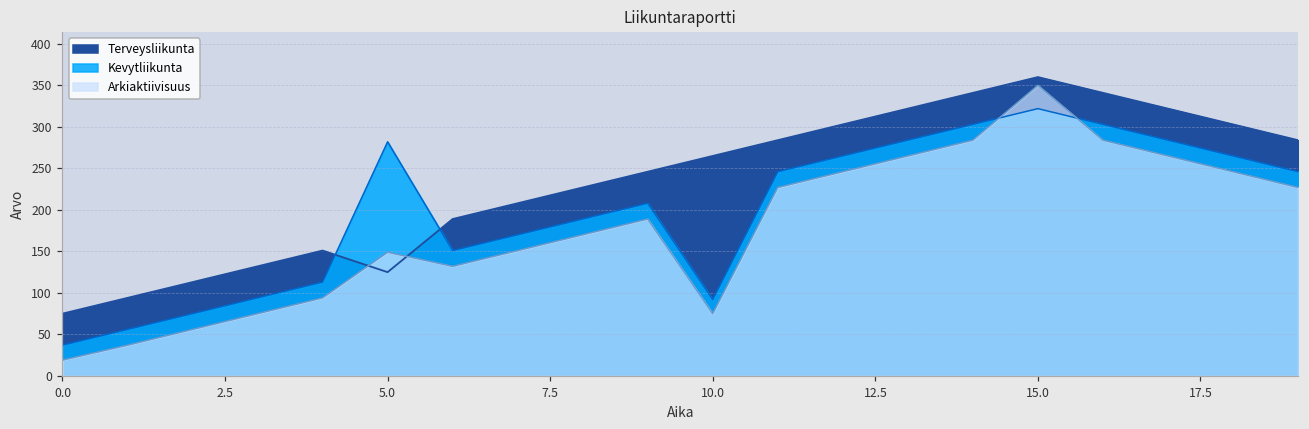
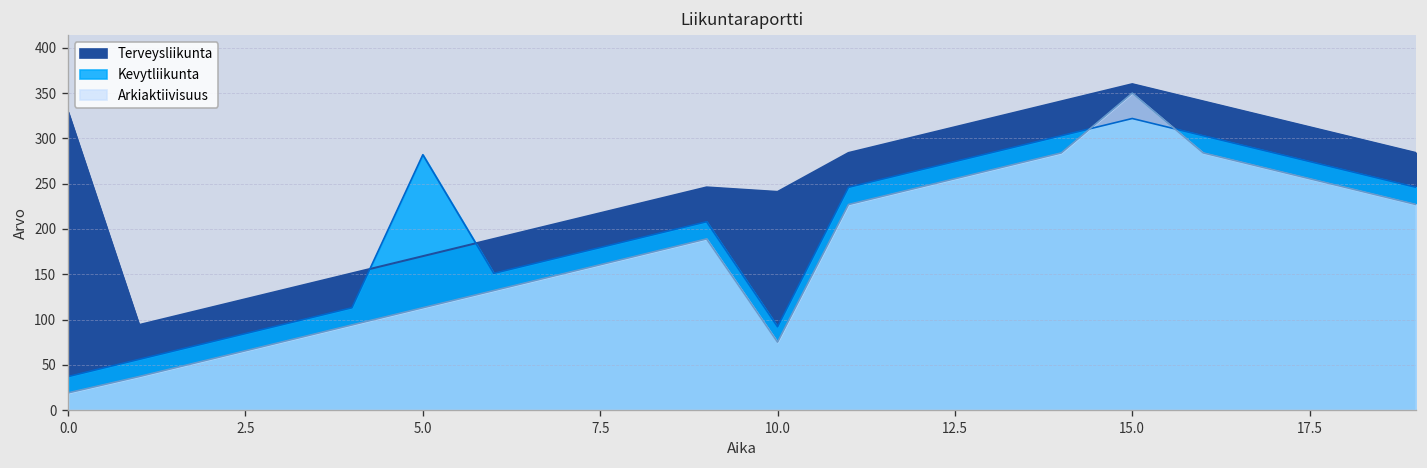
  {
    "Terveysliikunta": {
-     "0.0": 80,
-     "5.0": 130,
-     "10.0": 270,
+     "0.0": 330,
+     "5.0": 170,
+     "10.0": 240,
      "15.0": 360
    },
    "Kevytliikunta": {
      "0.0": 40,
      "5.0": 280,
      "10.0": 90,
      "15.0": 320
    },
    "Arkiaktiivisuus": {
      "0.0": 20,
-     "5.0": 150,
+     "5.0": 110,
      "10.0": 80,
      "15.0": 350
    }
  }
